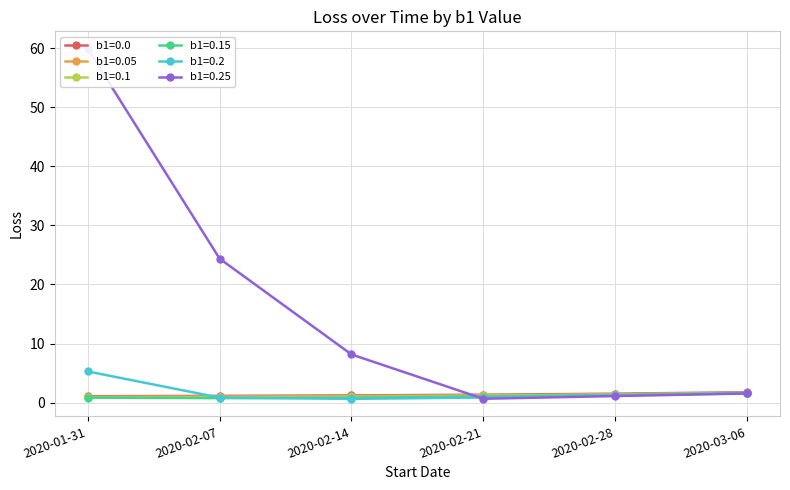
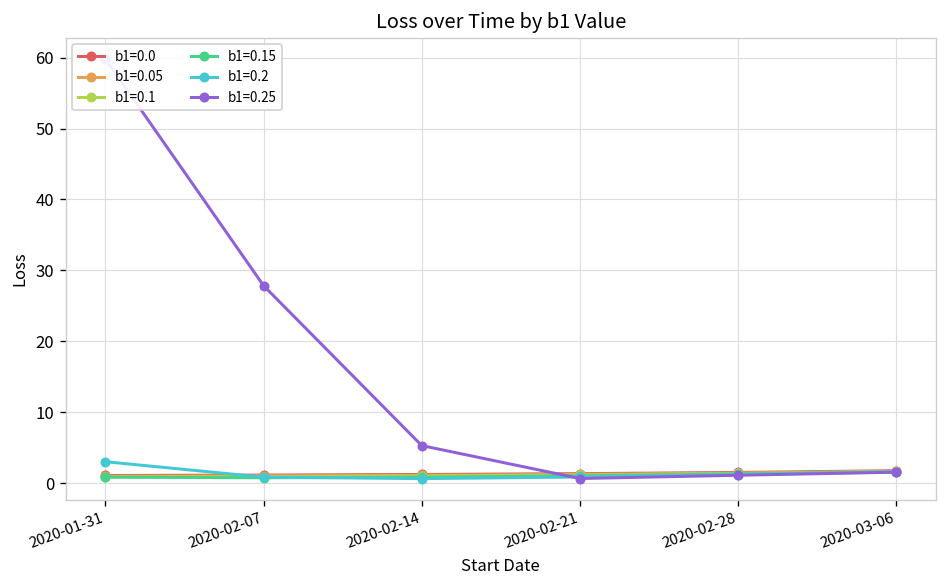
  {
    "b1=0.2": {
-     "2020-01-31": 5
+     "2020-01-31": 3
    },
    "b1=0.25": {
-     "2020-02-07": 24,
-     "2020-02-14": 8
+     "2020-02-07": 28,
+     "2020-02-14": 5
    }
  }
